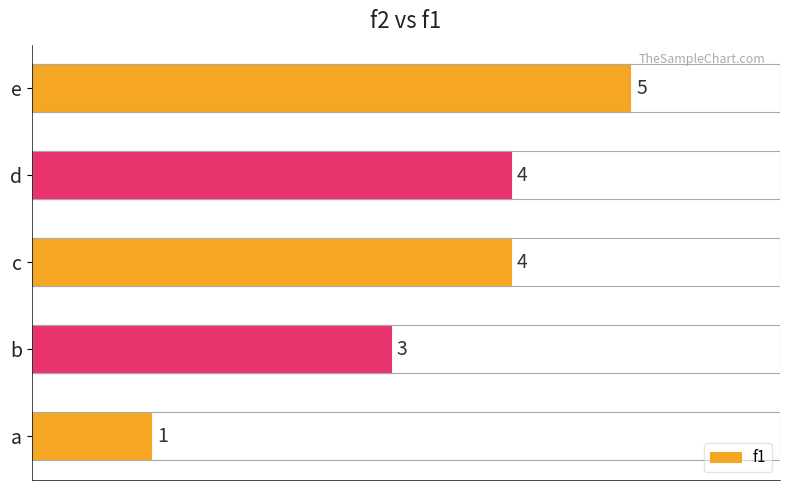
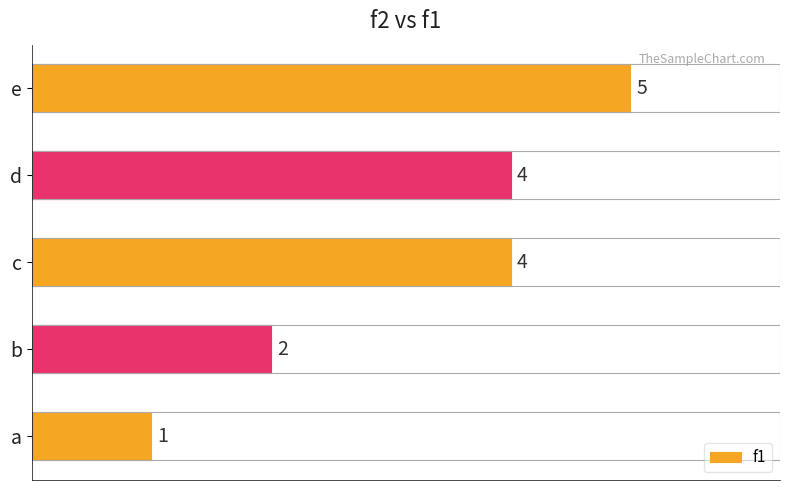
  {
    "e": 5,
    "d": 4,
    "c": 4,
-   "b": 3,
+   "b": 2,
    "a": 1
  }
